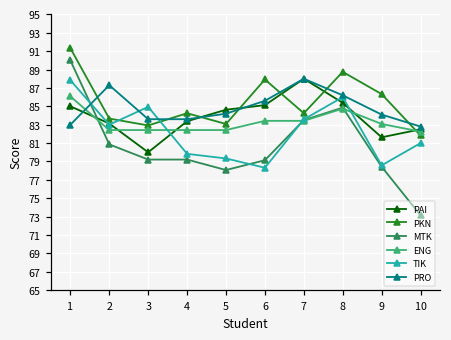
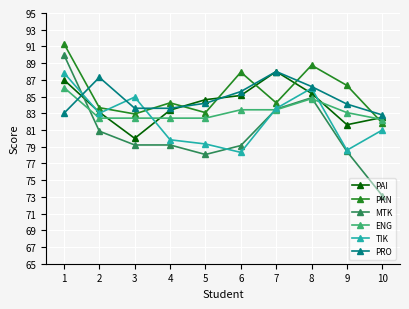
  {
    "PAI": {
-     "1": 85,
+     "1": 87,
      "3": 80,
      "5": 85,
      "6": 85,
      "8": 85,
      "9": 82
    },
    "TIK": {
      "1": 88,
      "3": 85,
      "4": 80,
      "5": 79,
      "6": 78,
      "10": 81
    },
    "PRO": {
      "1": 83,
      "2": 87,
      "3": 84,
      "5": 84,
      "6": 86,
      "9": 84
    }
  }
